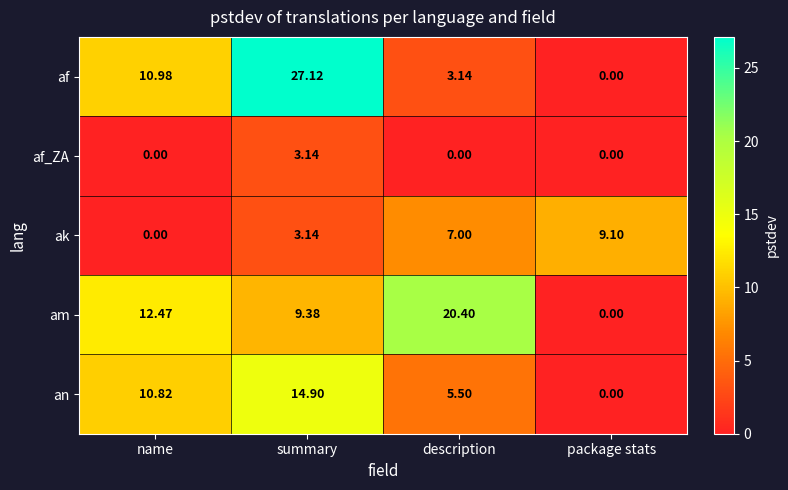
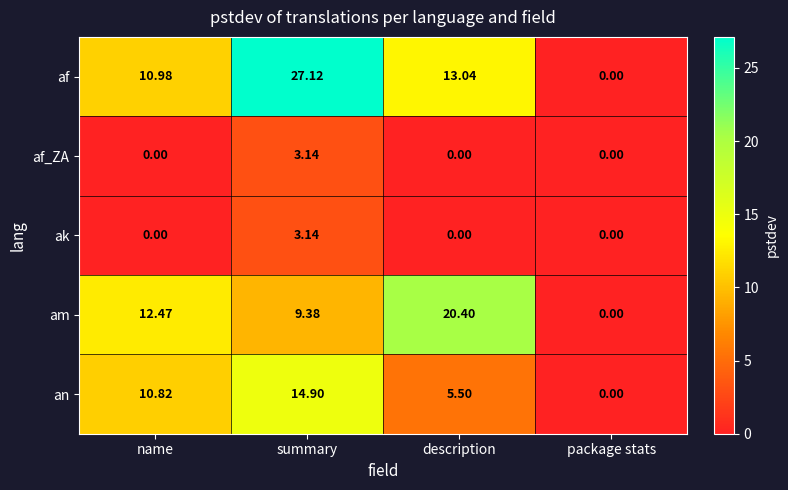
  {
    "af": {
      "name": 10.98,
      "summary": 27.12,
-     "description": 3.14,
+     "description": 13.04,
      "package stats": 0.00
    },
    "af_ZA": {
      "name": 0.00,
      "summary": 3.14,
      "description": 0.00,
      "package stats": 0.00
    },
    "ak": {
      "name": 0.00,
      "summary": 3.14,
-     "description": 7.00,
-     "package stats": 9.10
+     "description": 0.00,
+     "package stats": 0.00
    },
    "am": {
      "name": 12.47,
      "summary": 9.38,
      "description": 20.40,
      "package stats": 0.00
    },
    "an": {
      "name": 10.82,
      "summary": 14.90,
      "description": 5.50,
      "package stats": 0.00
    }
  }
